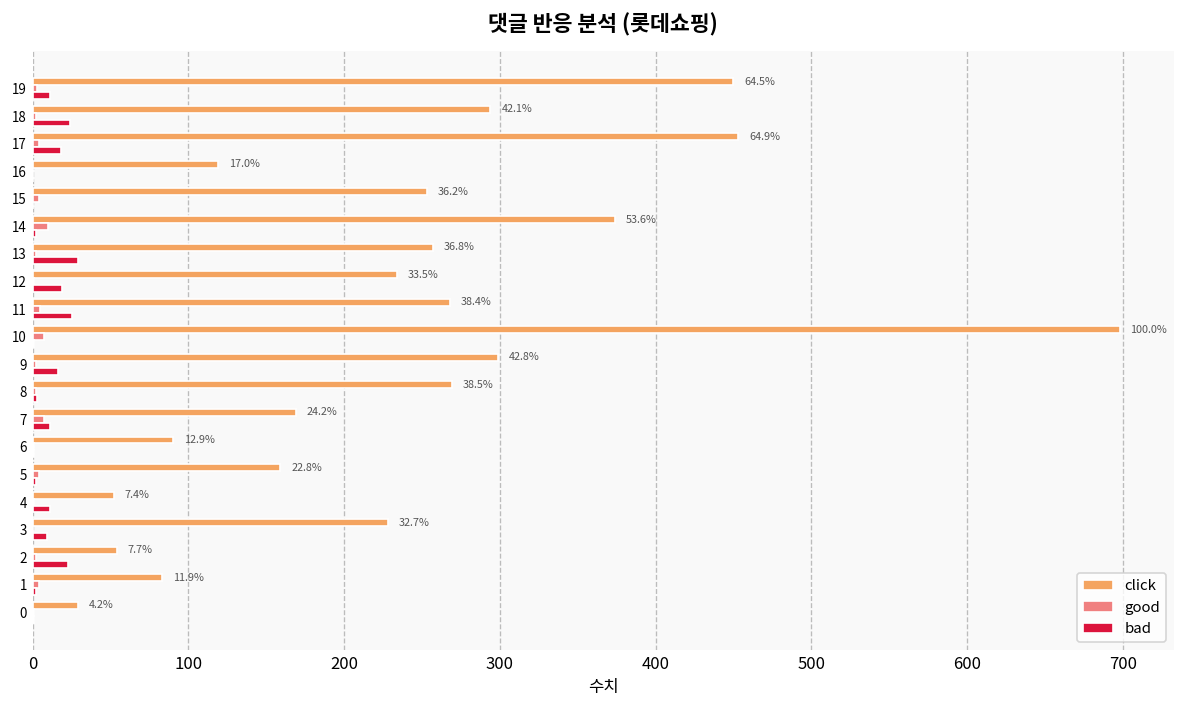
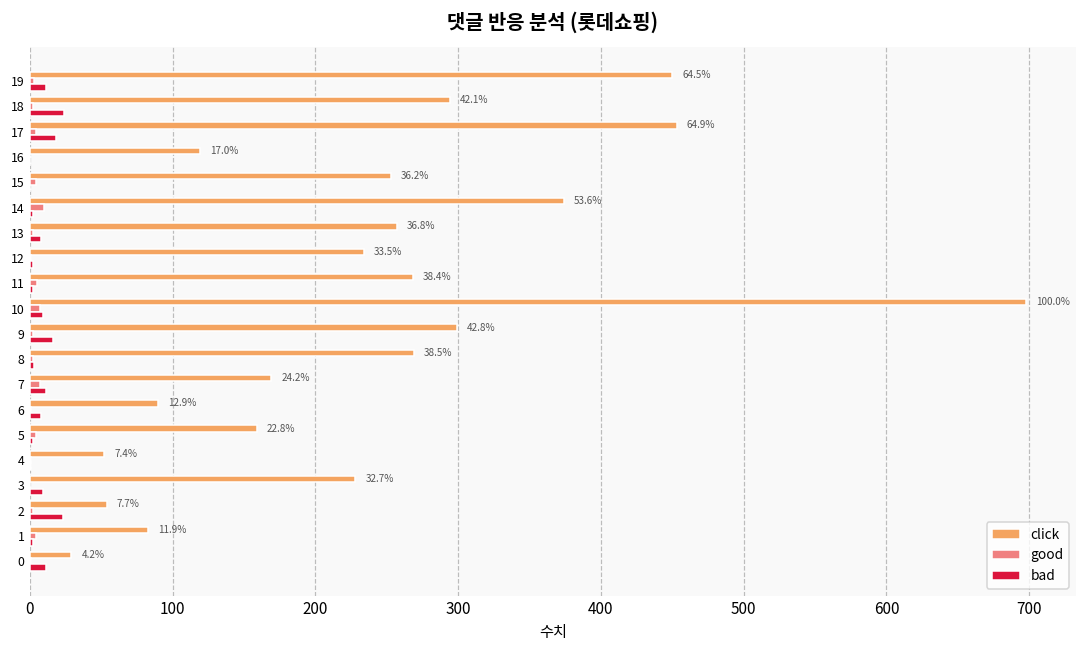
  {
    "bad": {
      "19": 11,
      "18": 24,
      "17": 18,
      "16": 0,
      "15": 0,
      "14": 2,
-     "13": 29,
-     "12": 19,
-     "11": 25,
-     "10": 1,
+     "13": 8,
+     "12": 2,
+     "11": 2,
+     "10": 9,
      "9": 16,
      "8": 3,
      "7": 11,
-     "6": 1,
+     "6": 8,
      "5": 2,
-     "4": 11,
+     "4": 1,
      "3": 9,
      "2": 23,
      "1": 2,
-     "0": 1
+     "0": 11
    }
  }
